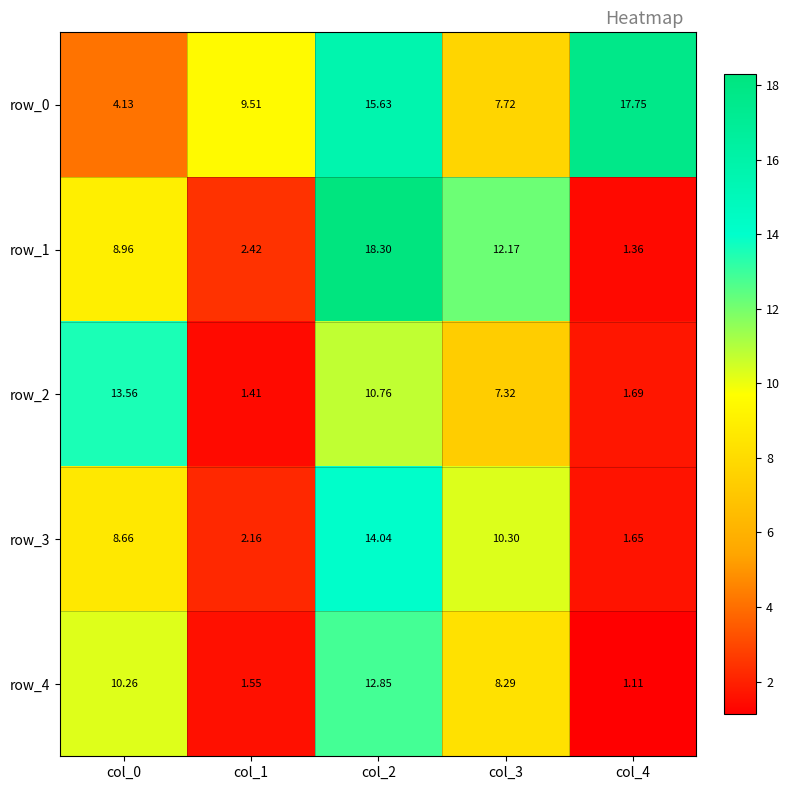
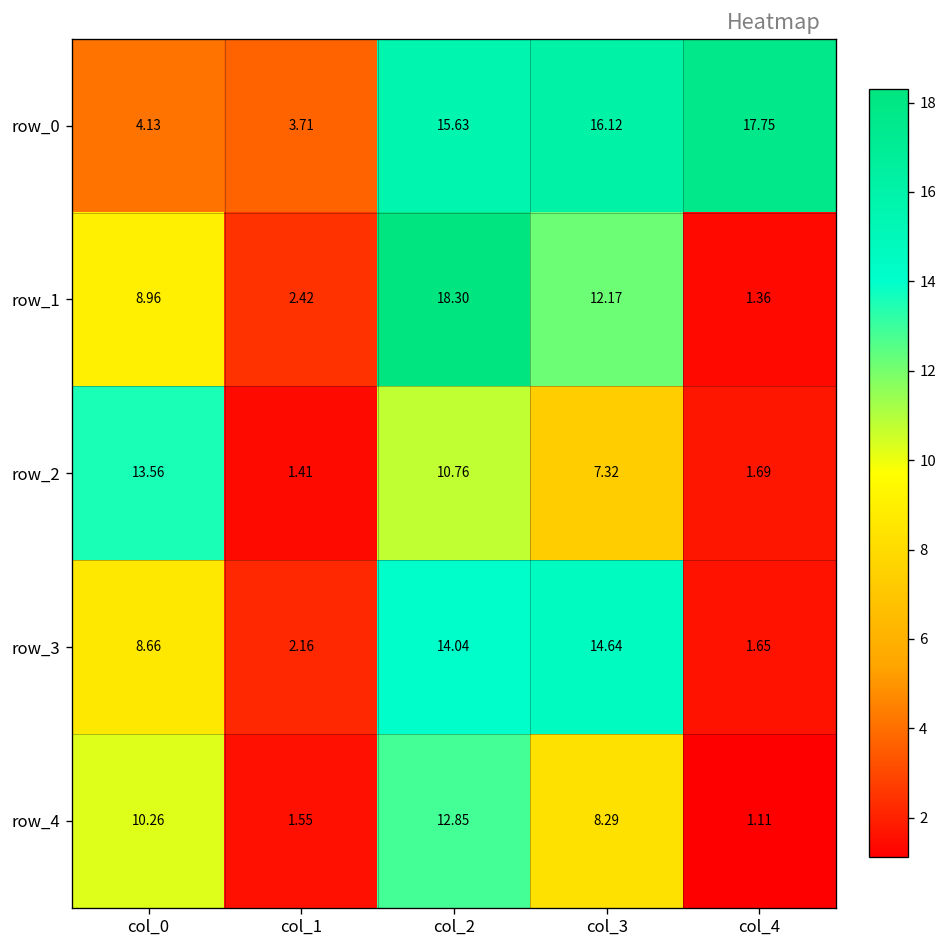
  {
    "row_0": {
      "col_0": 4.13,
-     "col_1": 9.51,
+     "col_1": 3.71,
      "col_2": 15.63,
-     "col_3": 7.72,
+     "col_3": 16.12,
      "col_4": 17.75
    },
    "row_1": {
      "col_0": 8.96,
      "col_1": 2.42,
      "col_2": 18.30,
      "col_3": 12.17,
      "col_4": 1.36
    },
    "row_2": {
      "col_0": 13.56,
      "col_1": 1.41,
      "col_2": 10.76,
      "col_3": 7.32,
      "col_4": 1.69
    },
    "row_3": {
      "col_0": 8.66,
      "col_1": 2.16,
      "col_2": 14.04,
-     "col_3": 10.30,
+     "col_3": 14.64,
      "col_4": 1.65
    },
    "row_4": {
      "col_0": 10.26,
      "col_1": 1.55,
      "col_2": 12.85,
      "col_3": 8.29,
      "col_4": 1.11
    }
  }
